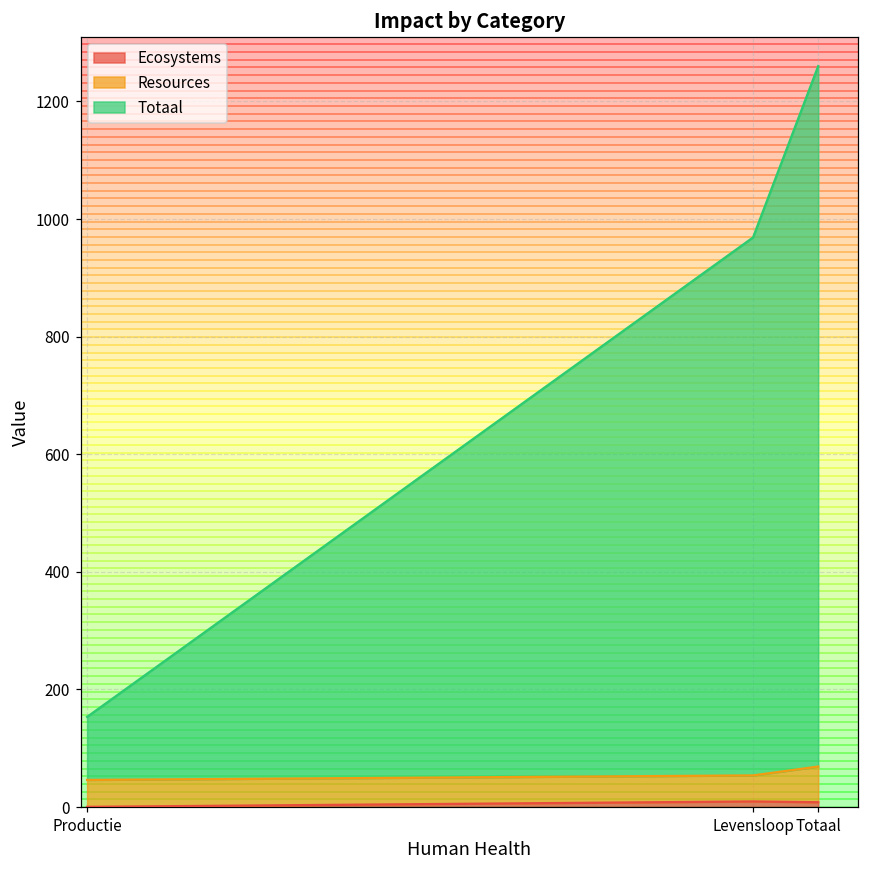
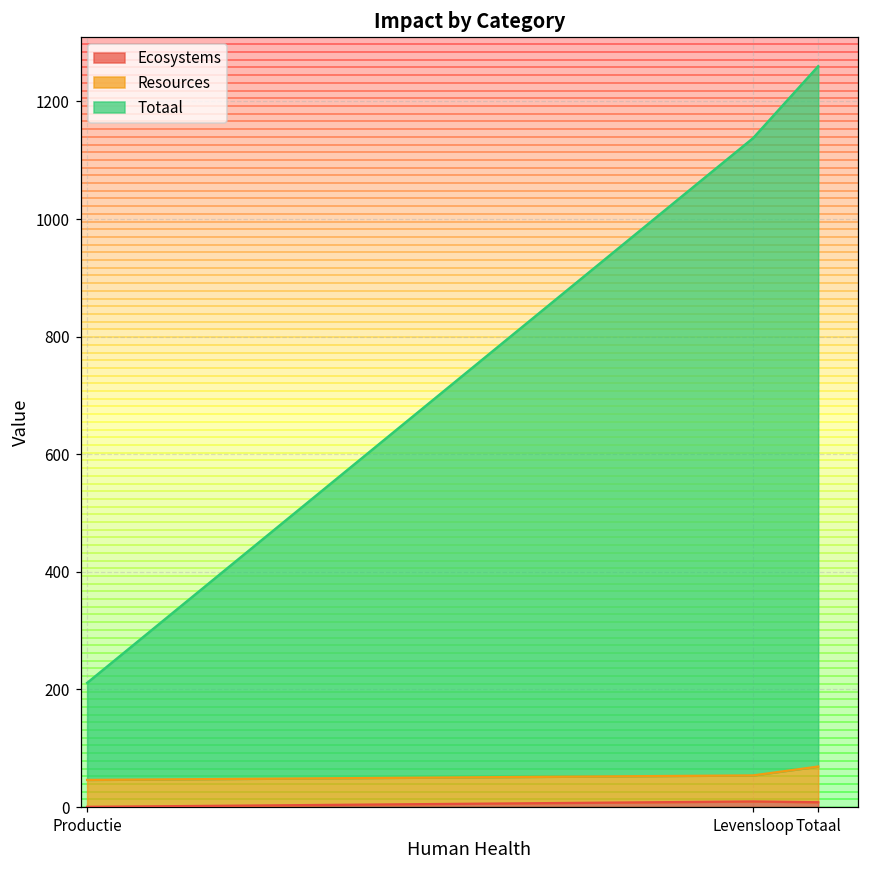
  {
    "Ecosystems": {
      "Productie": 0,
      "Levensloop": 10,
      "Totaal": 10
    },
    "Resources": {
      "Productie": 50,
      "Levensloop": 40,
      "Totaal": 60
    },
    "Totaal": {
-     "Productie": 110,
-     "Levensloop": 910,
+     "Productie": 170,
+     "Levensloop": 1080,
      "Totaal": 1190
    }
  }
